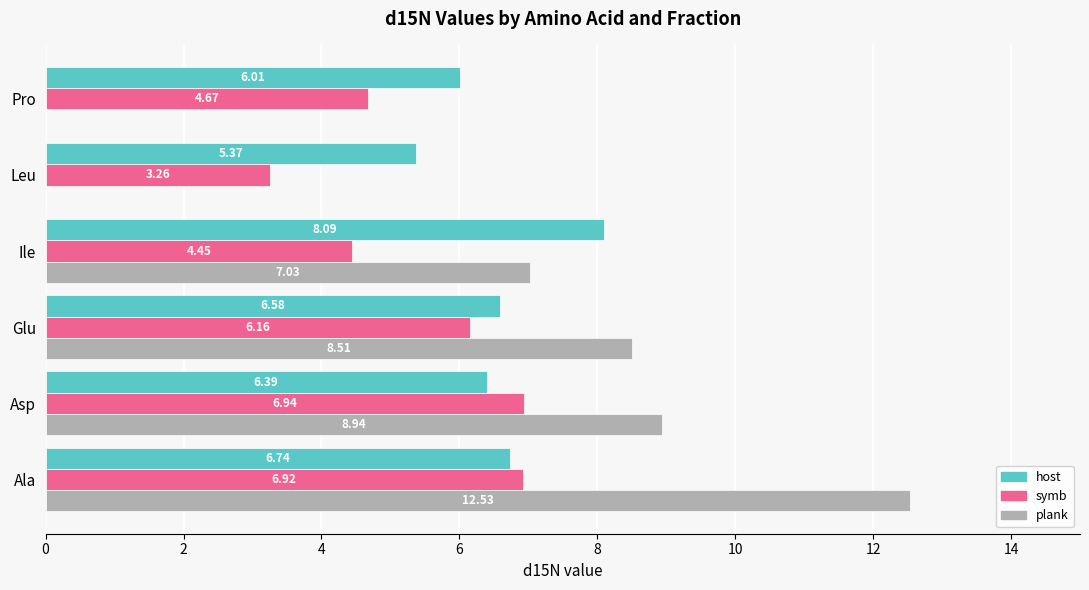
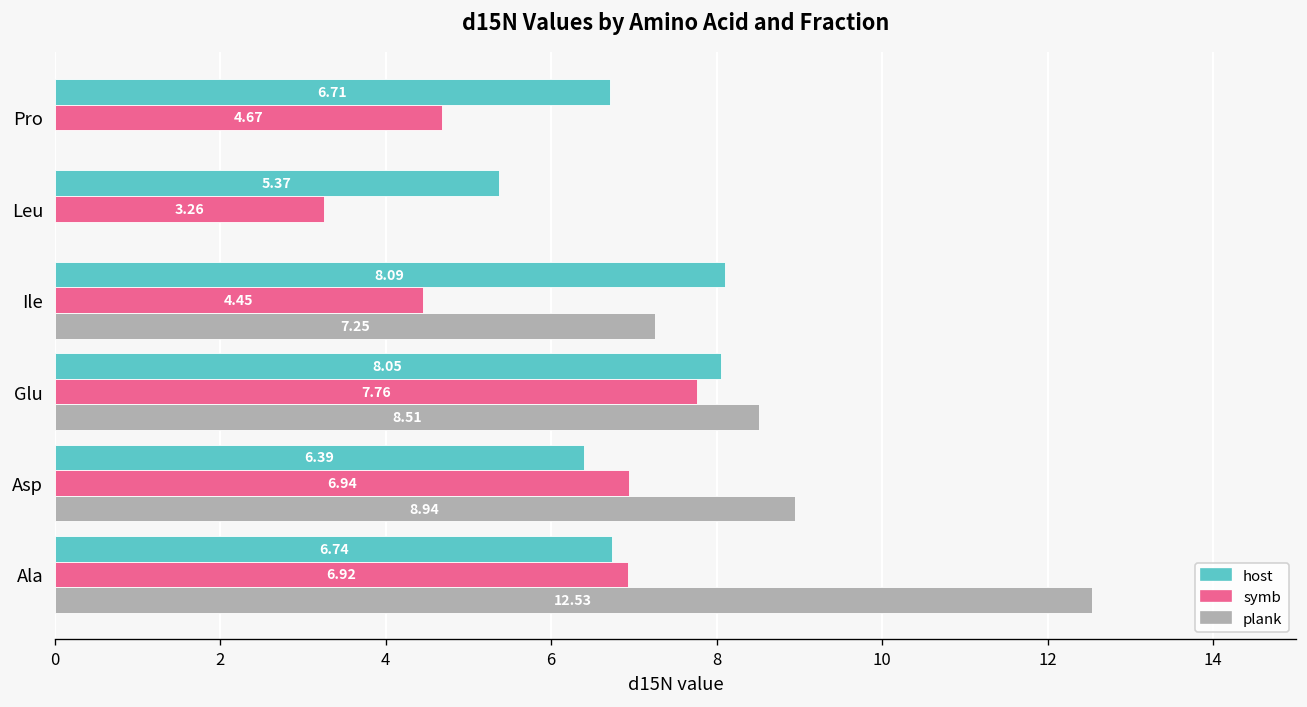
  {
    "host": {
-     "Pro": 6.01,
+     "Pro": 6.71,
      "Leu": 5.37,
      "Ile": 8.09,
-     "Glu": 6.58,
+     "Glu": 8.05,
      "Asp": 6.39,
      "Ala": 6.74
    },
    "symb": {
      "Pro": 4.67,
      "Leu": 3.26,
      "Ile": 4.45,
-     "Glu": 6.16,
+     "Glu": 7.76,
      "Asp": 6.94,
      "Ala": 6.92
    },
    "plank": {
-     "Ile": 7.03,
+     "Ile": 7.25,
      "Glu": 8.51,
      "Asp": 8.94,
      "Ala": 12.53
    }
  }
